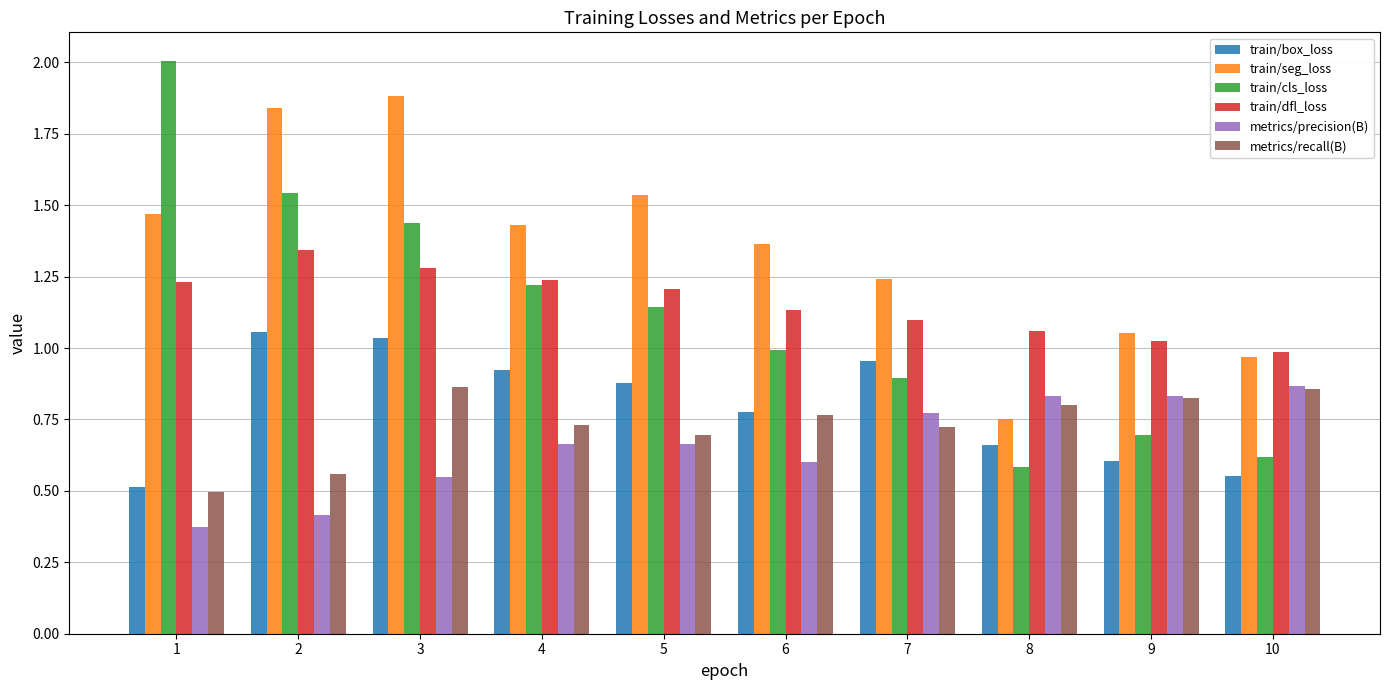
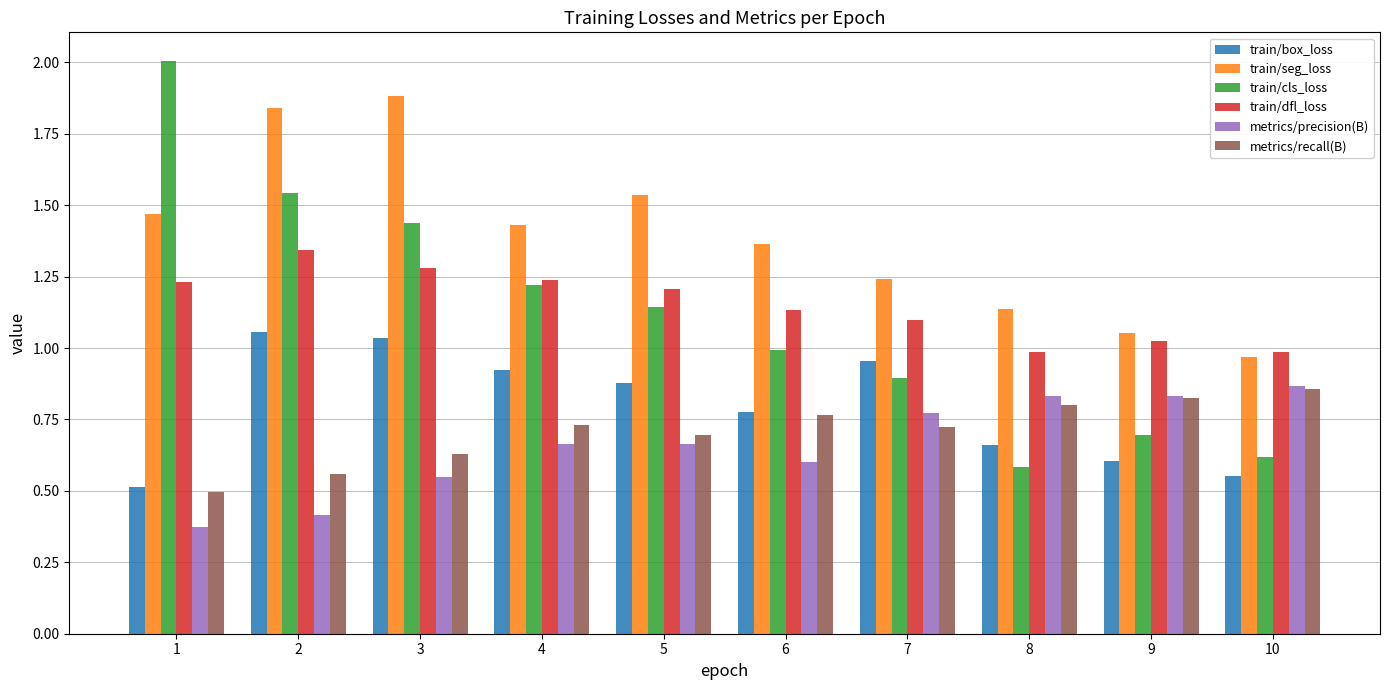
  {
    "train/box_loss": {
      "1": 0.51,
      "2": 1.05,
      "3": 1.03,
      "4": 0.92,
      "5": 0.88,
      "6": 0.78,
      "7": 0.96,
      "8": 0.66,
      "9": 0.60,
      "10": 0.55
    },
    "train/seg_loss": {
      "1": 1.47,
      "2": 1.84,
      "3": 1.88,
      "4": 1.43,
      "5": 1.53,
      "6": 1.37,
      "7": 1.24,
-     "8": 0.75,
+     "8": 1.14,
      "9": 1.05,
      "10": 0.97
    },
    "train/cls_loss": {
      "1": 2.00,
      "2": 1.54,
      "3": 1.44,
      "4": 1.22,
      "5": 1.14,
      "6": 0.99,
      "7": 0.90,
      "8": 0.58,
      "9": 0.69,
      "10": 0.62
    },
    "train/dfl_loss": {
      "1": 1.23,
      "2": 1.34,
      "3": 1.28,
      "4": 1.24,
      "5": 1.21,
      "6": 1.13,
      "7": 1.10,
-     "8": 1.06,
+     "8": 0.99,
      "9": 1.02,
      "10": 0.99
    },
    "metrics/precision(B)": {
      "1": 0.37,
      "2": 0.41,
      "3": 0.55,
      "4": 0.66,
      "5": 0.66,
      "6": 0.60,
      "7": 0.77,
      "8": 0.83,
      "9": 0.83,
      "10": 0.87
    },
    "metrics/recall(B)": {
      "1": 0.50,
      "2": 0.56,
-     "3": 0.86,
+     "3": 0.63,
      "4": 0.73,
      "5": 0.70,
      "6": 0.77,
      "7": 0.72,
      "8": 0.80,
      "9": 0.83,
      "10": 0.86
    }
  }
